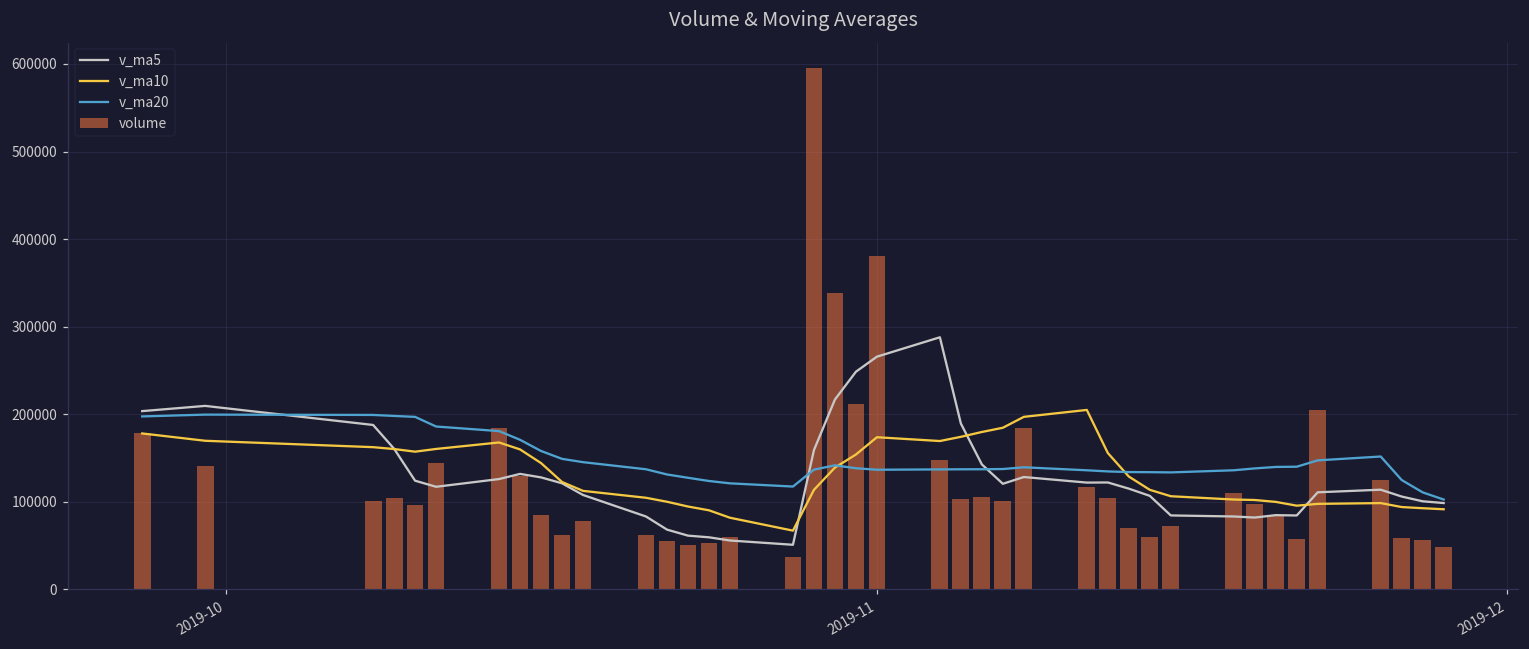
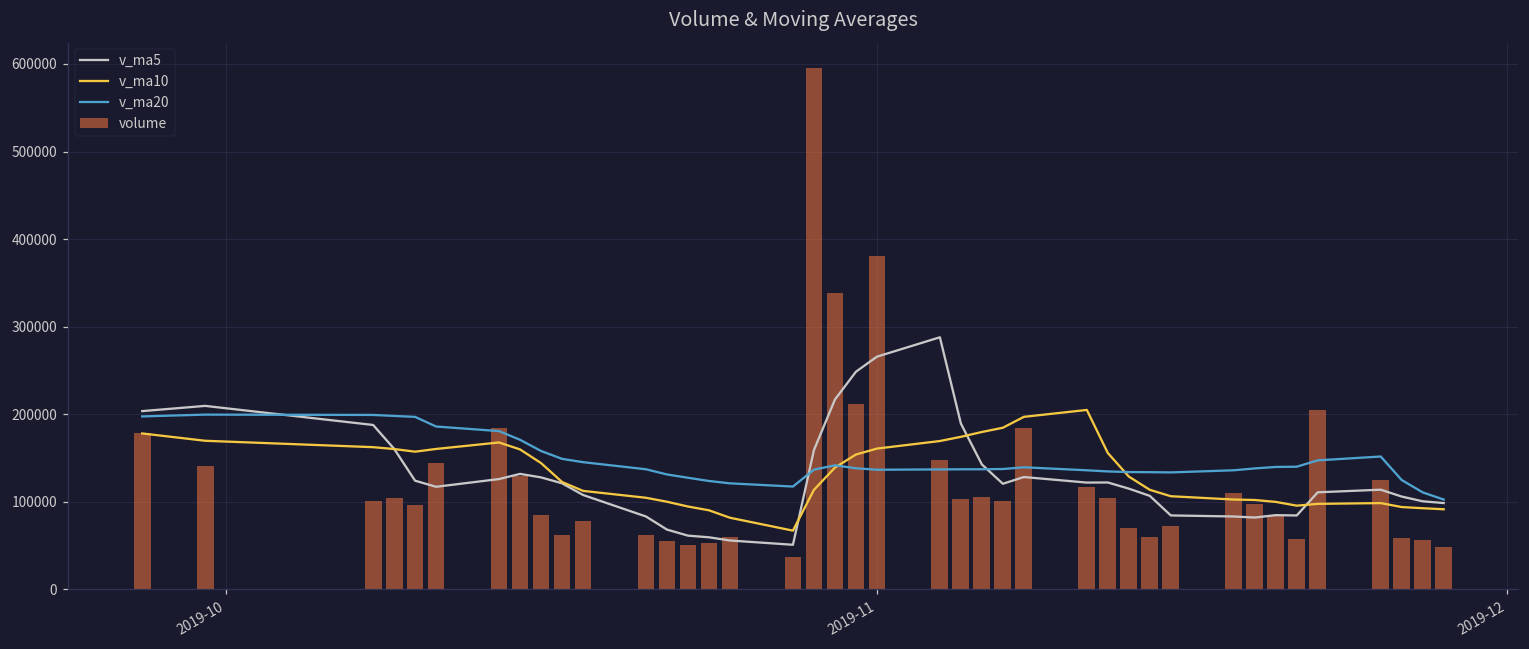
  {
    "v_ma5": {
      "2019-11": 270000
    },
    "volume": {
      "2019-11": 380000
    },
    "v_ma10": {
-     "2019-11": 170000
+     "2019-11": 160000
    },
    "v_ma20": {
      "2019-11": 140000
    }
  }
